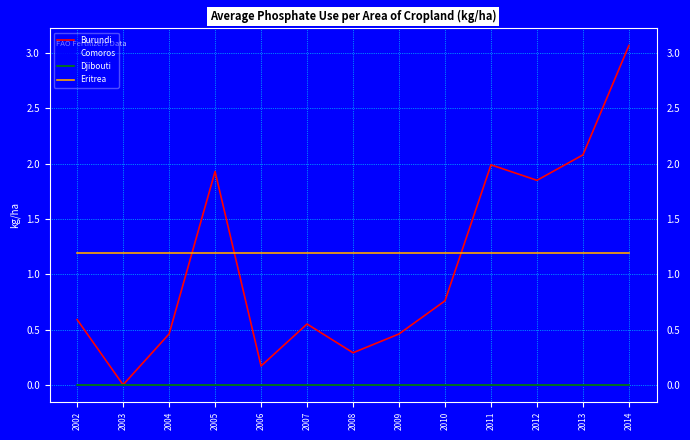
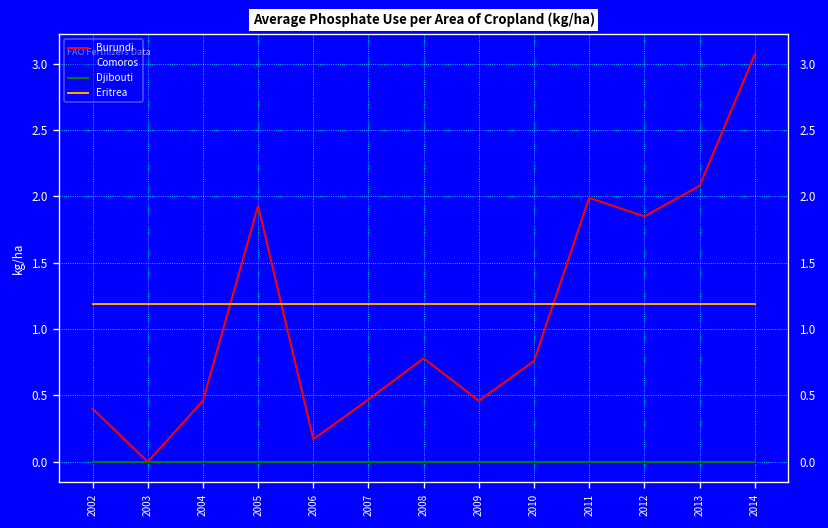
  {
    "Burundi": {
-     "2002": 0.59,
+     "2002": 0.40,
      "2004": 0.46,
      "2005": 1.93,
      "2006": 0.17,
-     "2007": 0.55,
-     "2008": 0.29,
+     "2007": 0.47,
+     "2008": 0.78,
      "2009": 0.46,
      "2010": 0.76,
      "2011": 1.99,
      "2012": 1.85,
      "2013": 2.08,
      "2014": 3.07
    },
    "Djibouti": {
      "2002": 0.00,
      "2004": 0.00,
      "2005": 0.00,
      "2006": 0.00,
      "2007": 0.00,
      "2008": 0.00,
      "2009": 0.00,
      "2010": 0.00,
      "2011": 0.00,
      "2012": 0.00,
      "2013": 0.00,
      "2014": 0.00
    },
    "Eritrea": {
      "2002": 1.19,
      "2003": 1.19,
      "2004": 1.19,
      "2005": 1.19,
      "2006": 1.19,
      "2007": 1.19,
      "2008": 1.19,
      "2009": 1.19,
      "2010": 1.19,
      "2011": 1.19,
      "2012": 1.19,
      "2013": 1.19,
      "2014": 1.19
    }
  }
